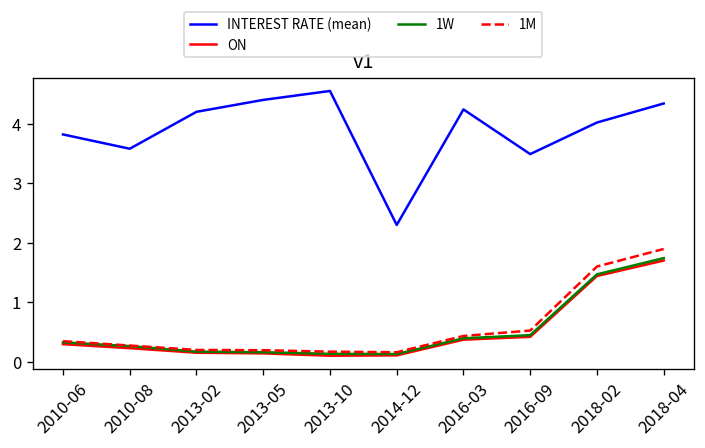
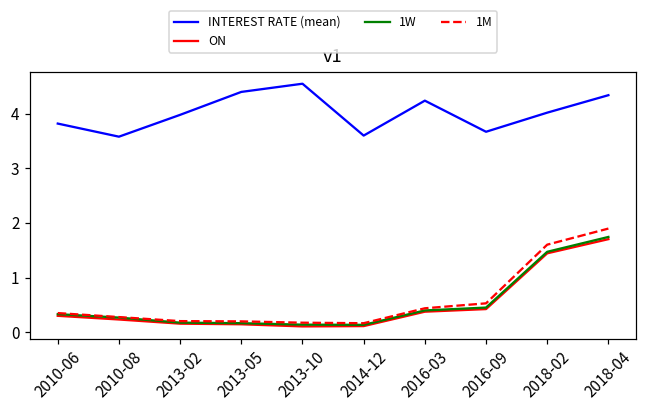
  {
    "INTEREST RATE (mean)": {
      "2010-06": 3.8,
      "2010-08": 3.6,
-     "2013-02": 4.2,
+     "2013-02": 4.0,
      "2013-05": 4.4,
      "2013-10": 4.6,
-     "2014-12": 2.3,
+     "2014-12": 3.6,
      "2016-03": 4.2,
-     "2016-09": 3.5,
+     "2016-09": 3.7,
      "2018-02": 4.0,
      "2018-04": 4.3
    }
  }
